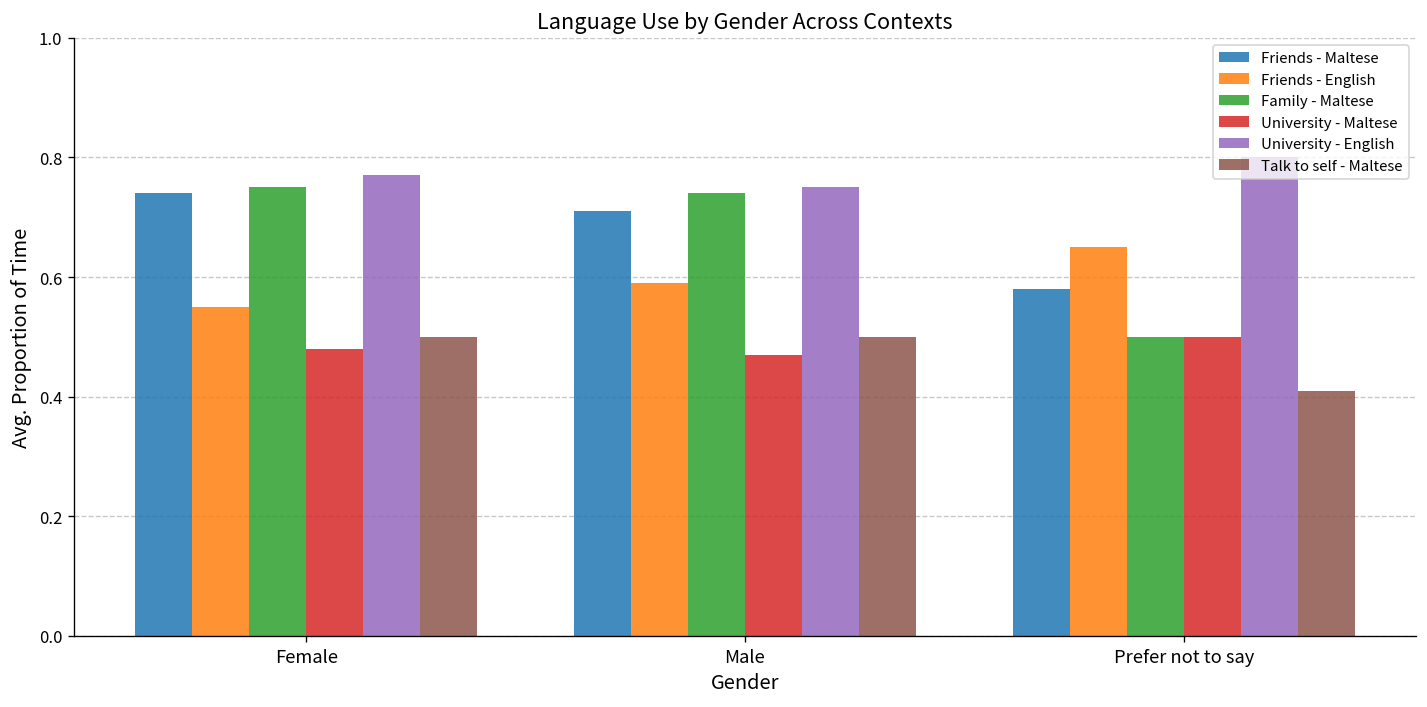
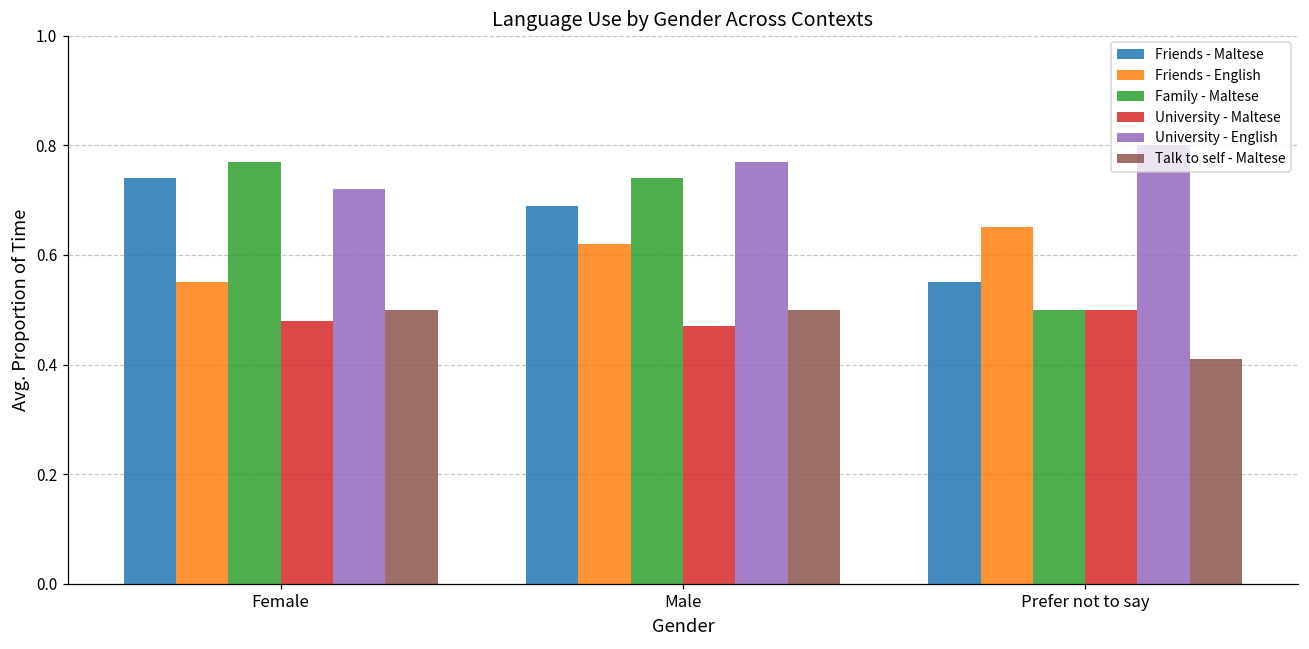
  {
    "Friends - Maltese": {
      "Female": 0.74,
-     "Male": 0.71,
-     "Prefer not to say": 0.58
+     "Male": 0.69,
+     "Prefer not to say": 0.55
    },
    "Friends - English": {
      "Female": 0.55,
-     "Male": 0.59,
+     "Male": 0.62,
      "Prefer not to say": 0.65
    },
    "Family - Maltese": {
-     "Female": 0.75,
+     "Female": 0.77,
      "Male": 0.74,
      "Prefer not to say": 0.50
    },
    "University - Maltese": {
      "Female": 0.48,
      "Male": 0.47,
      "Prefer not to say": 0.50
    },
    "University - English": {
-     "Female": 0.77,
-     "Male": 0.75
+     "Female": 0.72,
+     "Male": 0.77
    },
    "Talk to self - Maltese": {
      "Female": 0.50,
      "Male": 0.50,
      "Prefer not to say": 0.41
    }
  }
